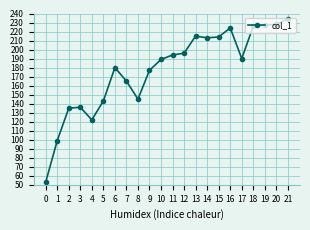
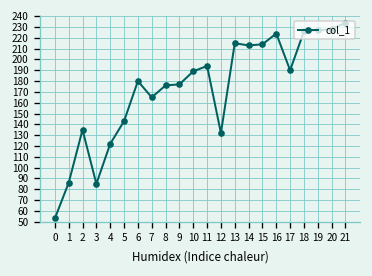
  {
    "0": 50,
-   "1": 100,
+   "1": 90,
    "2": 140,
-   "3": 140,
+   "3": 90,
    "4": 120,
    "5": 140,
    "6": 180,
    "7": 170,
-   "8": 150,
+   "8": 180,
    "9": 180,
    "10": 190,
    "11": 190,
-   "12": 200,
+   "12": 130,
    "13": 220,
    "14": 210,
    "15": 210,
    "16": 220,
    "17": 190
  }
